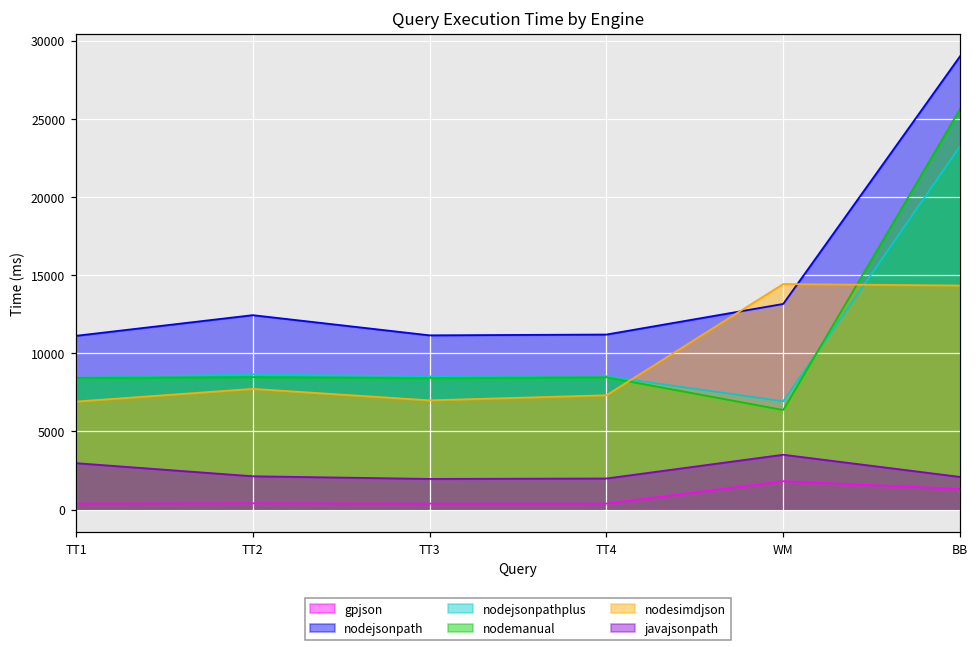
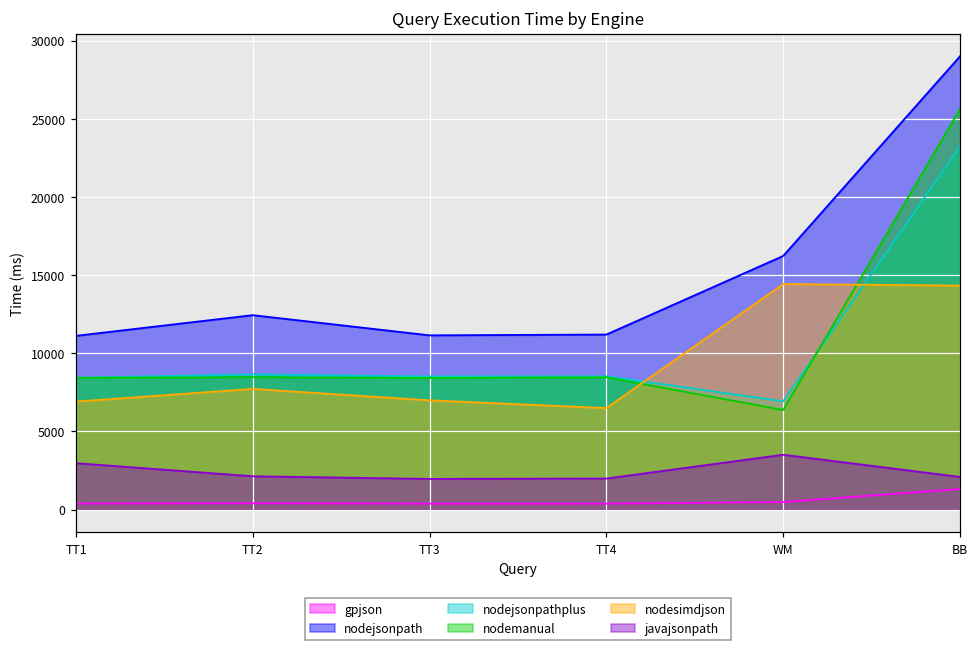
  {
    "gpjson": {
      "TT1": 400,
      "TT2": 400,
      "TT3": 400,
      "TT4": 400,
-     "WM": 1800,
+     "WM": 500,
      "BB": 1300
    },
    "nodejsonpath": {
      "TT1": 11100,
      "TT2": 12400,
      "TT3": 11100,
      "TT4": 11200,
-     "WM": 13200,
+     "WM": 16200,
      "BB": 29000
    },
    "nodejsonpathplus": {
      "WM": 6900,
      "BB": 23200
    },
    "nodemanual": {
      "WM": 6400,
      "BB": 25600
    },
    "nodesimdjson": {
      "TT1": 6900,
      "TT2": 7700,
      "TT3": 7000,
-     "TT4": 7300,
+     "TT4": 6500,
      "WM": 14400,
      "BB": 14300
    },
    "javajsonpath": {
      "TT1": 3000,
      "TT2": 2100,
      "TT3": 2000,
      "TT4": 2000,
      "WM": 3500,
      "BB": 2100
    }
  }
